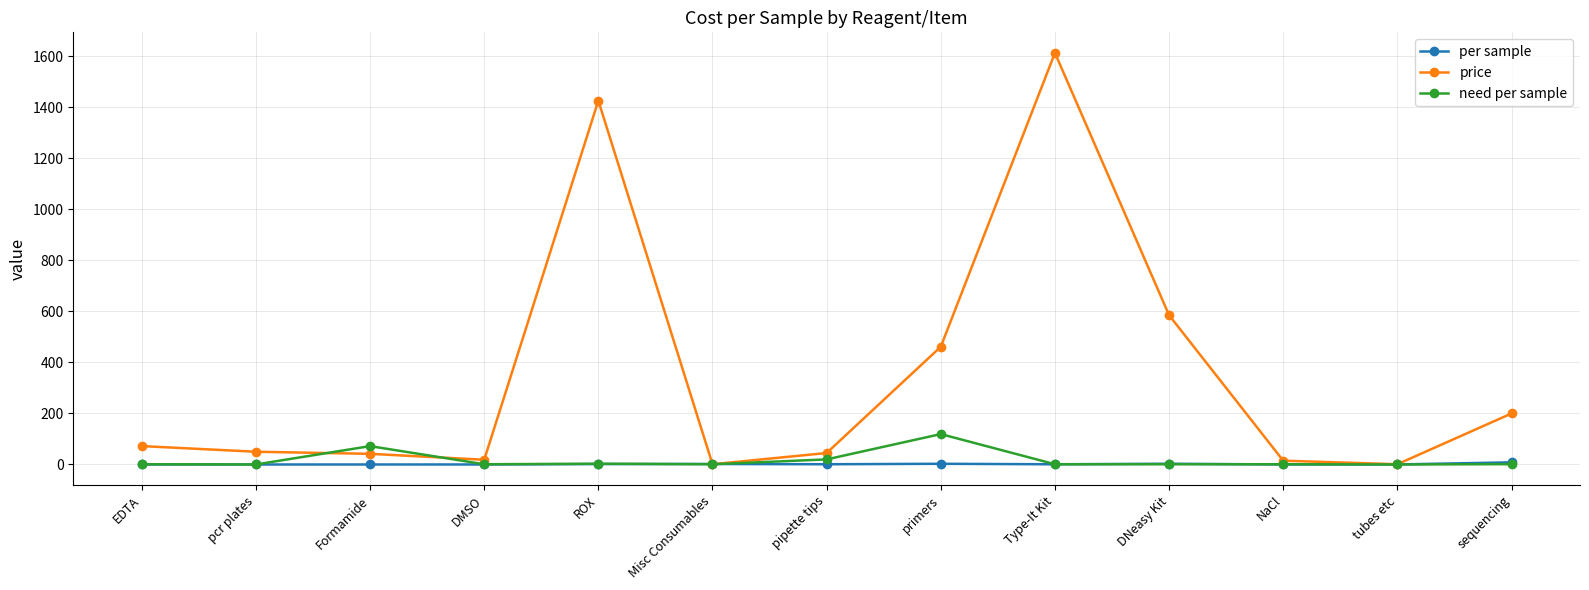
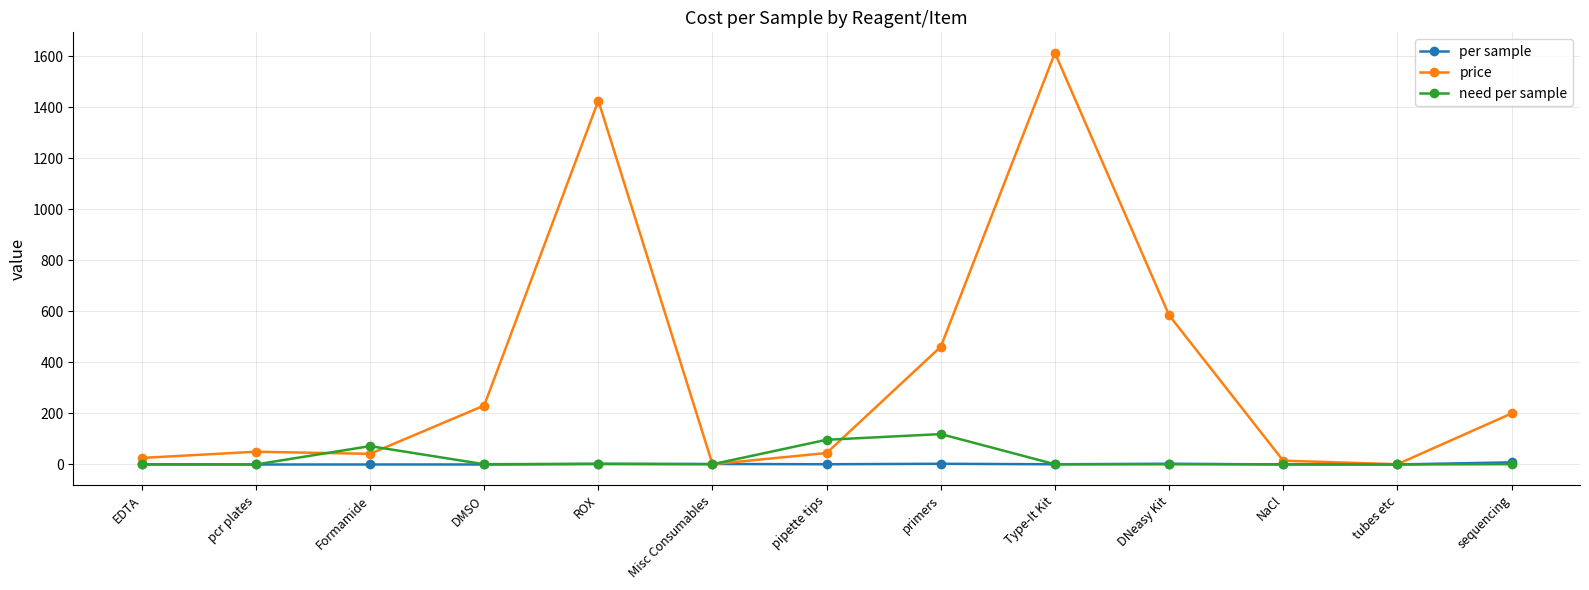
  {
    "per sample": {
      "Formamide": 0,
      "pipette tips": 0,
      "primers": 0
    },
    "price": {
-     "EDTA": 70,
+     "EDTA": 30,
      "pcr plates": 50,
      "Formamide": 40,
-     "DMSO": 20,
+     "DMSO": 230,
      "ROX": 1430,
      "pipette tips": 50,
      "primers": 460,
      "Type-It Kit": 1610,
      "DNeasy Kit": 590,
      "NaCl": 10,
      "sequencing": 200
    },
    "need per sample": {
      "Formamide": 70,
-     "pipette tips": 20,
+     "pipette tips": 100,
      "primers": 120
    }
  }
